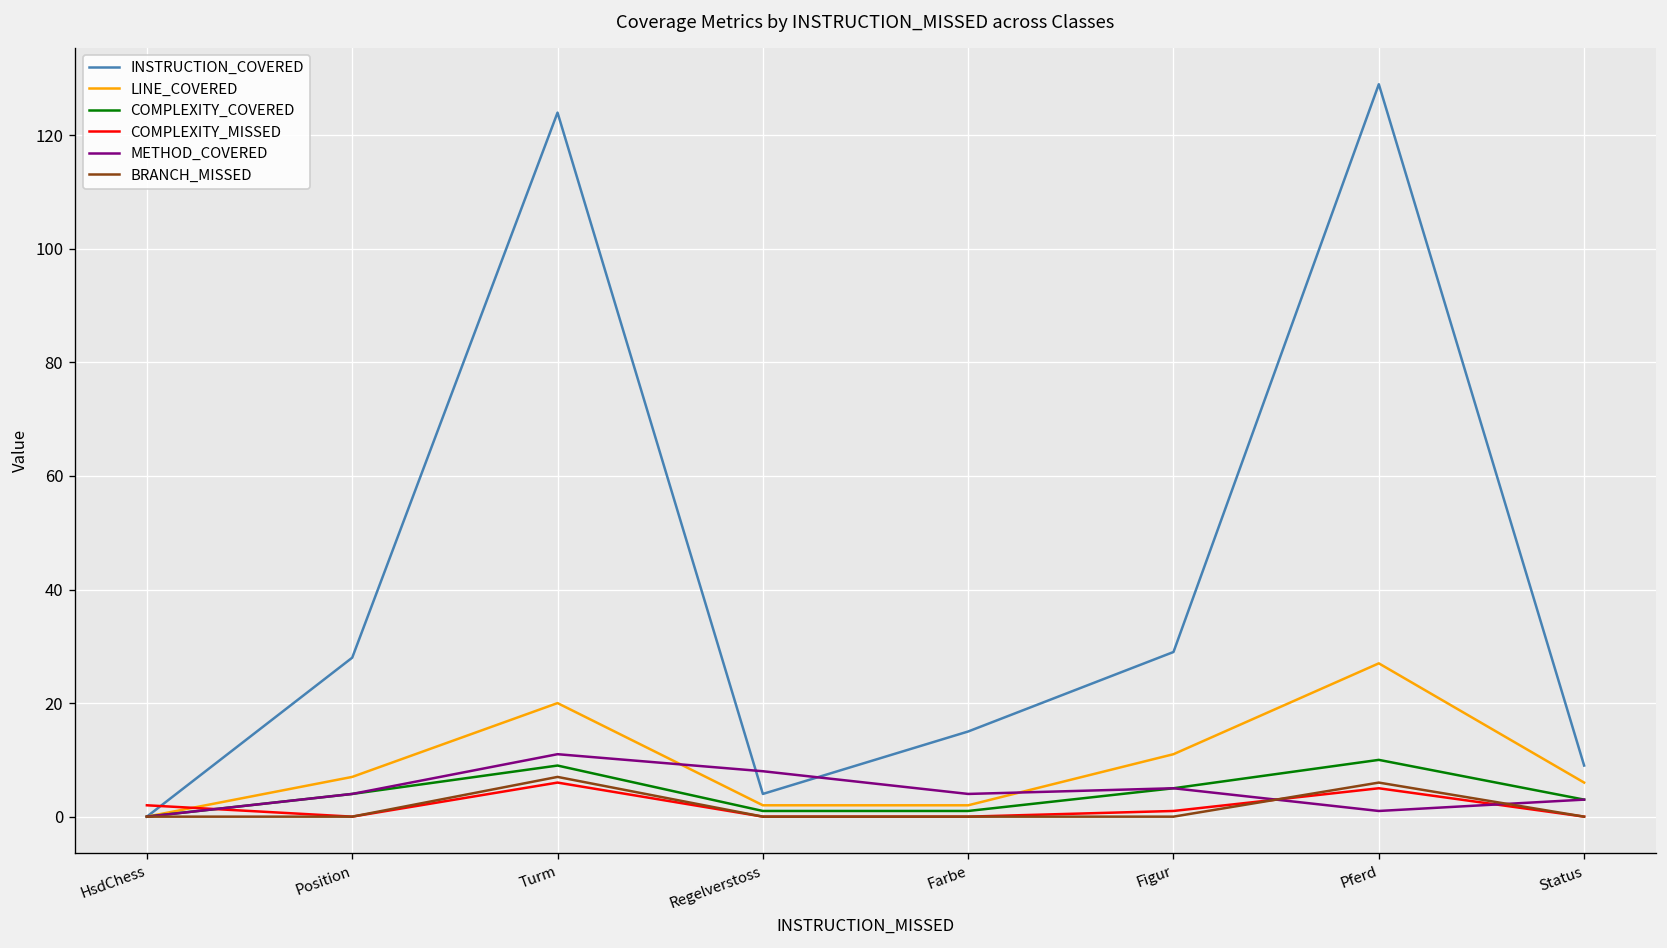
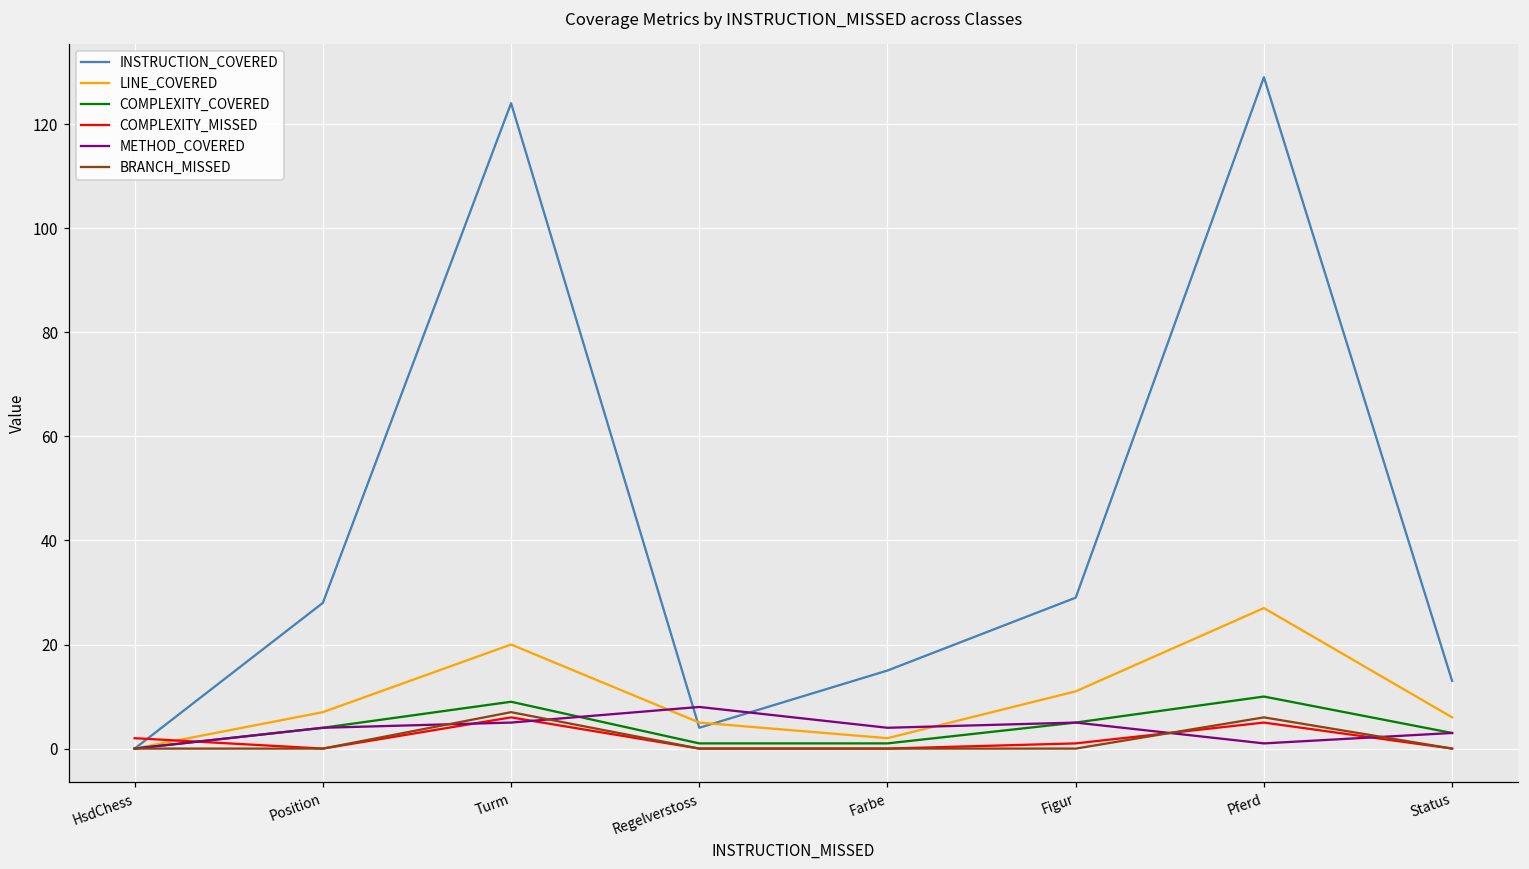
  {
    "INSTRUCTION_COVERED": {
      "Position": 28,
      "Turm": 124,
      "Regelverstoss": 4,
      "Farbe": 15,
      "Figur": 29,
      "Pferd": 129,
-     "Status": 9
+     "Status": 13
    },
    "LINE_COVERED": {
      "Position": 7,
      "Turm": 20,
-     "Regelverstoss": 2,
+     "Regelverstoss": 5,
      "Farbe": 2,
      "Figur": 11,
      "Pferd": 27,
      "Status": 6
    },
    "COMPLEXITY_COVERED": {
      "Turm": 9,
      "Regelverstoss": 1,
      "Farbe": 1,
      "Pferd": 10
    },
    "COMPLEXITY_MISSED": {
      "HsdChess": 2,
      "Turm": 6,
      "Figur": 1,
      "Pferd": 5
    },
    "METHOD_COVERED": {
-     "Turm": 11,
+     "Turm": 5,
      "Regelverstoss": 8,
      "Farbe": 4,
      "Pferd": 1
    },
    "BRANCH_MISSED": {
      "Turm": 7,
      "Figur": 0,
      "Pferd": 6
    }
  }
